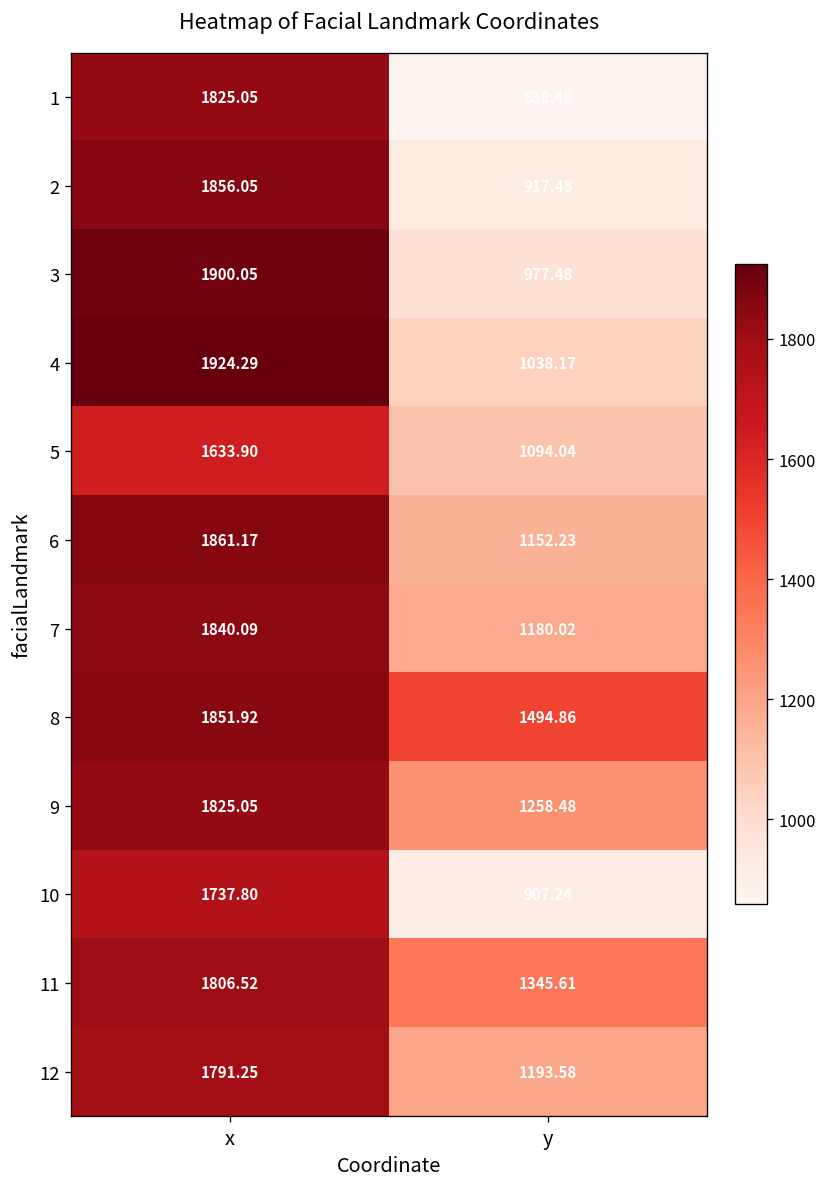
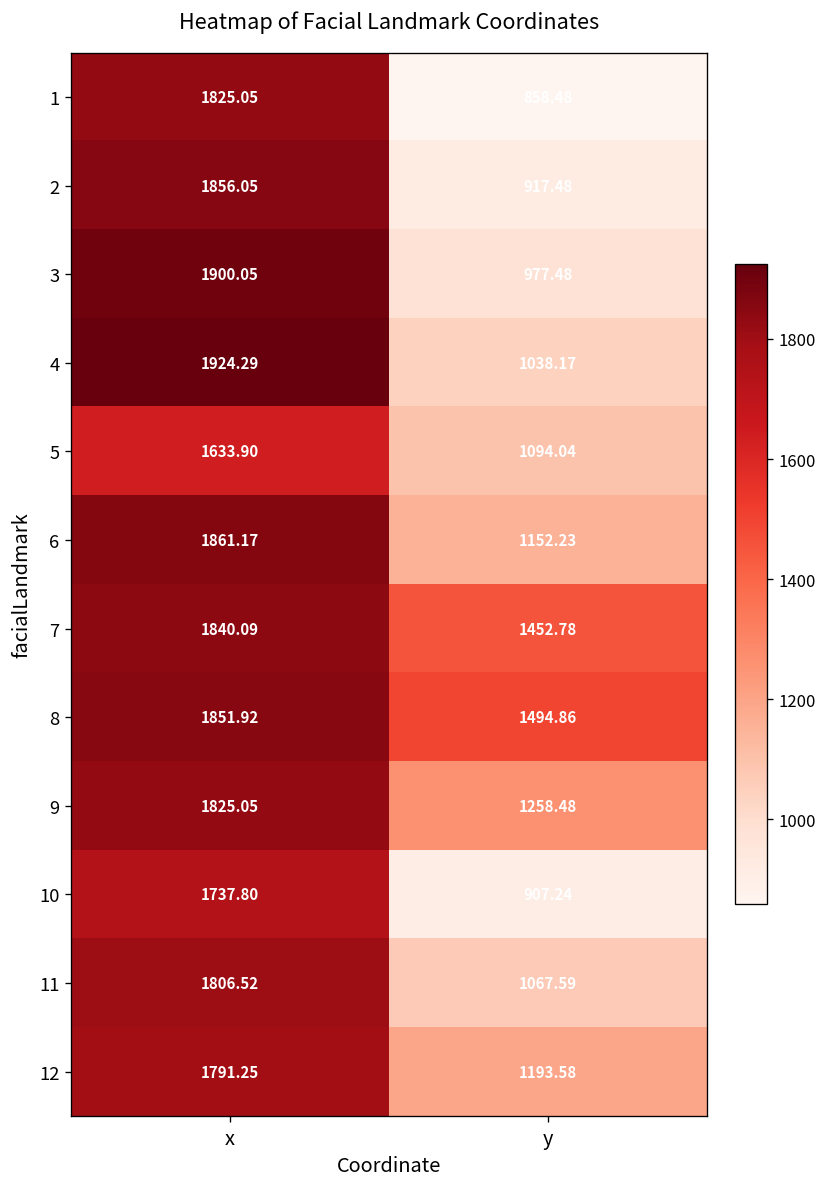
  {
    "1": {
      "x": 1825.05
    },
    "2": {
      "x": 1856.05
    },
    "3": {
      "x": 1900.05
    },
    "4": {
      "x": 1924.29,
      "y": 1038.17
    },
    "5": {
      "x": 1633.90,
      "y": 1094.04
    },
    "6": {
      "x": 1861.17,
      "y": 1152.23
    },
    "7": {
      "x": 1840.09,
-     "y": 1180.02
+     "y": 1452.78
    },
    "8": {
      "x": 1851.92,
      "y": 1494.86
    },
    "9": {
      "x": 1825.05,
      "y": 1258.48
    },
    "10": {
      "x": 1737.80
    },
    "11": {
      "x": 1806.52,
-     "y": 1345.61
+     "y": 1067.59
    },
    "12": {
      "x": 1791.25,
      "y": 1193.58
    }
  }
